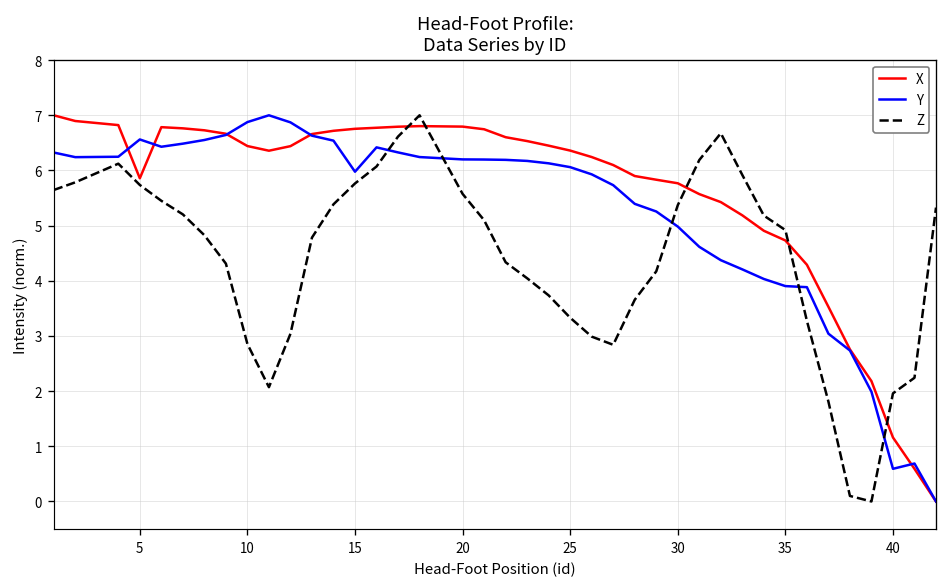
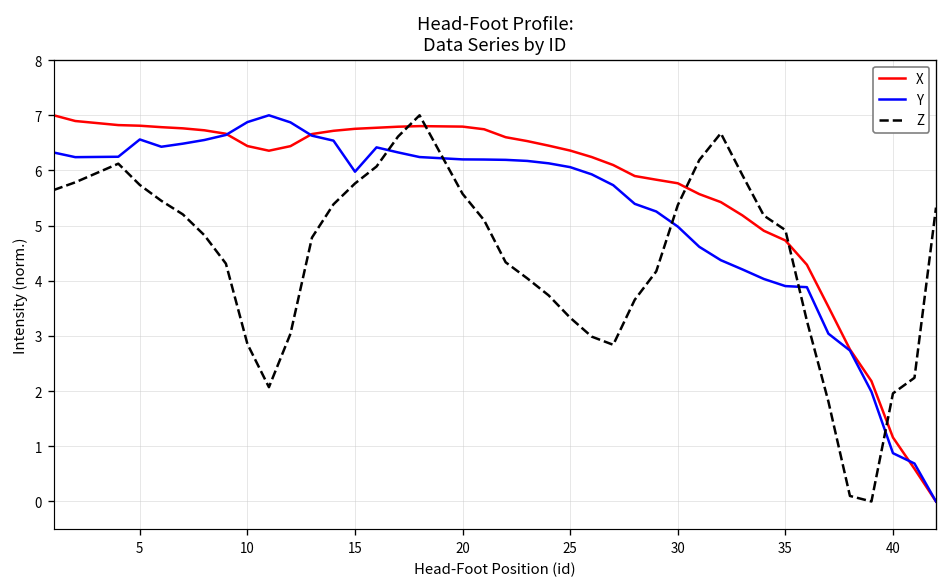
  {
    "X": {
-     "5": 5.9,
+     "5": 6.8,
      "10": 6.4,
      "15": 6.8,
      "20": 6.8,
      "25": 6.4,
      "30": 5.8,
      "35": 4.7,
      "40": 1.2
    },
    "Y": {
      "5": 6.6,
      "10": 6.9,
      "15": 6.0,
      "20": 6.2,
      "25": 6.1,
      "30": 5.0,
      "35": 3.9,
-     "40": 0.6
+     "40": 0.9
    },
    "Z": {
      "5": 5.7,
      "10": 2.9,
      "15": 5.8,
      "20": 5.6,
      "25": 3.3,
      "30": 5.4,
      "35": 4.9,
      "40": 2.0
    }
  }
